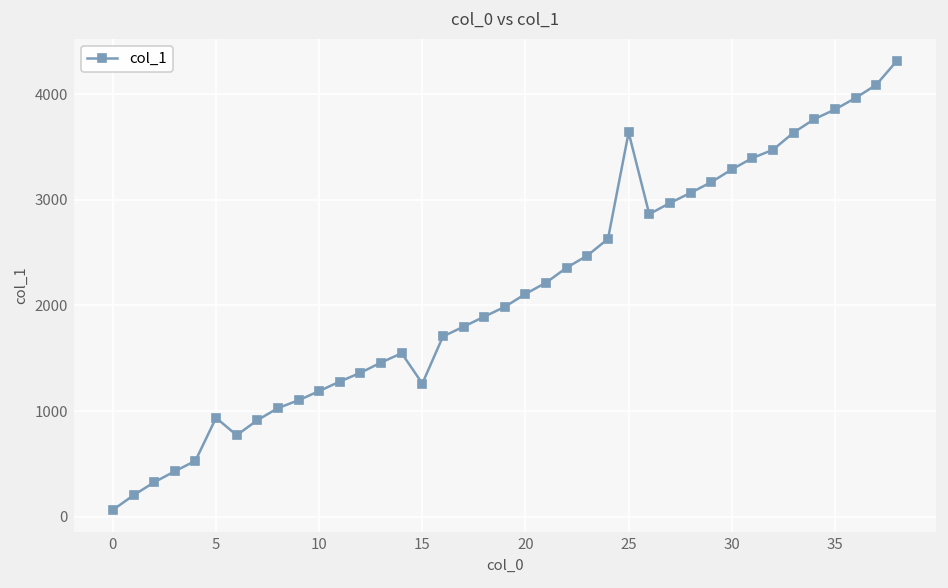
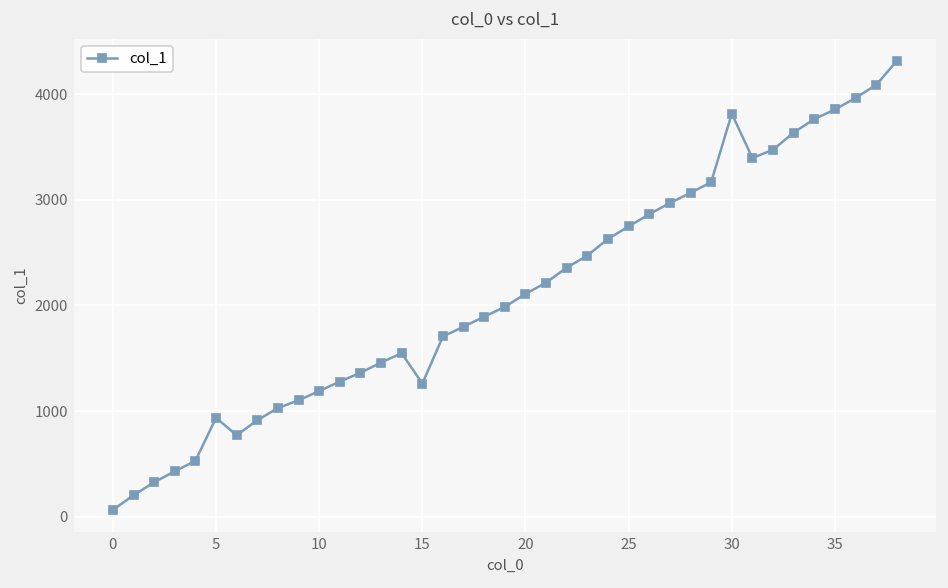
  {
    "0": 100,
    "5": 900,
    "10": 1200,
    "15": 1300,
    "20": 2100,
-   "25": 3600,
-   "30": 3300,
+   "25": 2700,
+   "30": 3800,
    "35": 3900
  }
